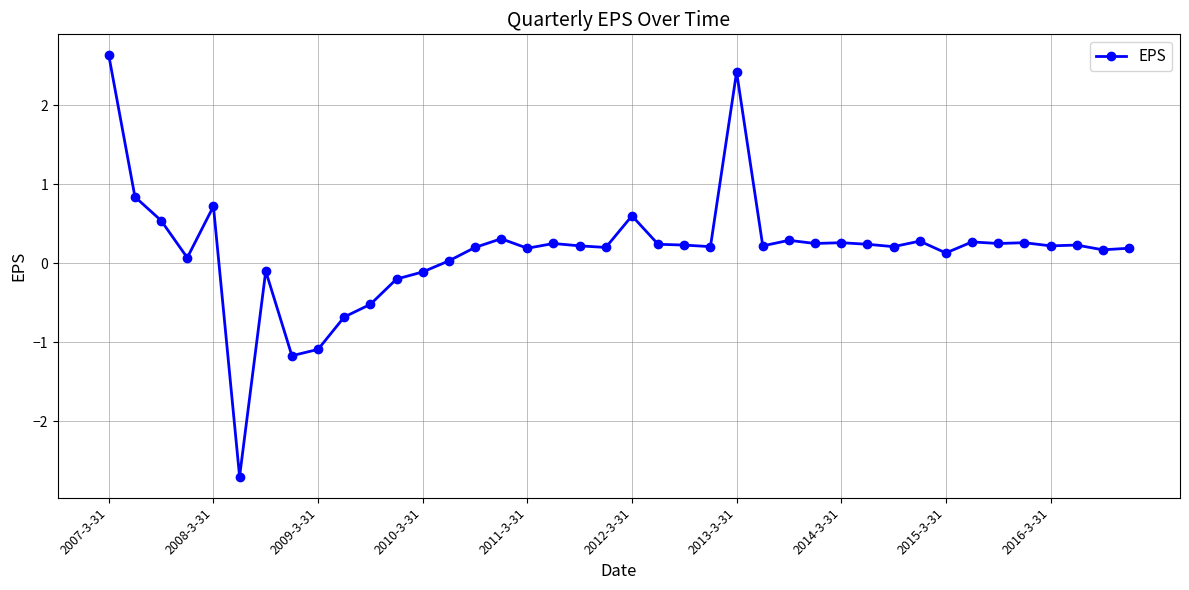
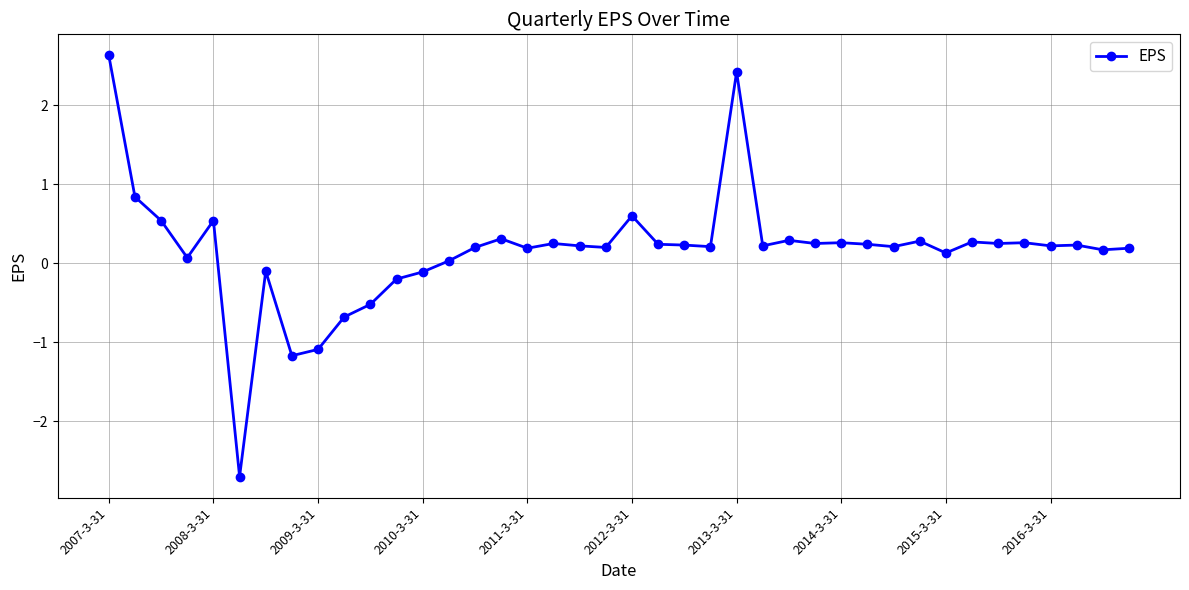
  {
    "2007-3-31": 2.6,
-   "2008-3-31": 0.7,
+   "2008-3-31": 0.5,
    "2009-3-31": -1.1,
    "2010-3-31": -0.1,
    "2011-3-31": 0.2,
    "2012-3-31": 0.6,
    "2013-3-31": 2.4,
    "2014-3-31": 0.3,
    "2015-3-31": 0.1,
    "2016-3-31": 0.2
  }
